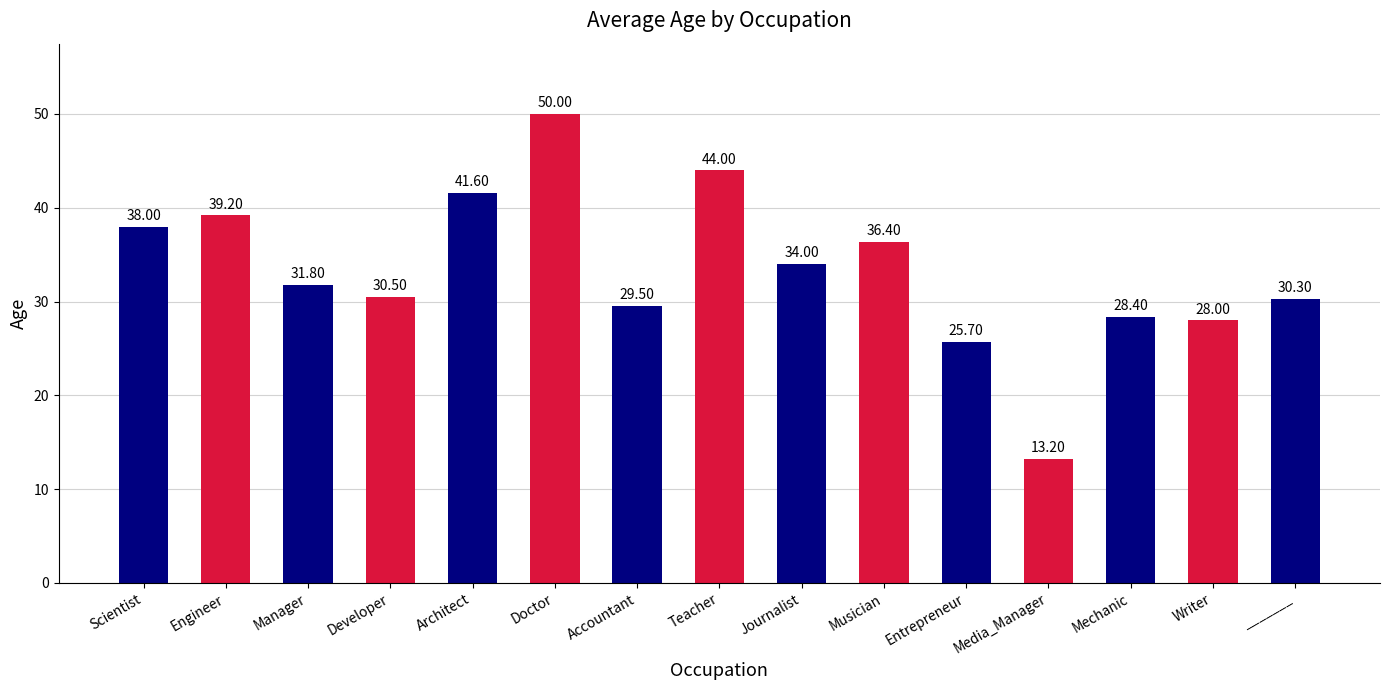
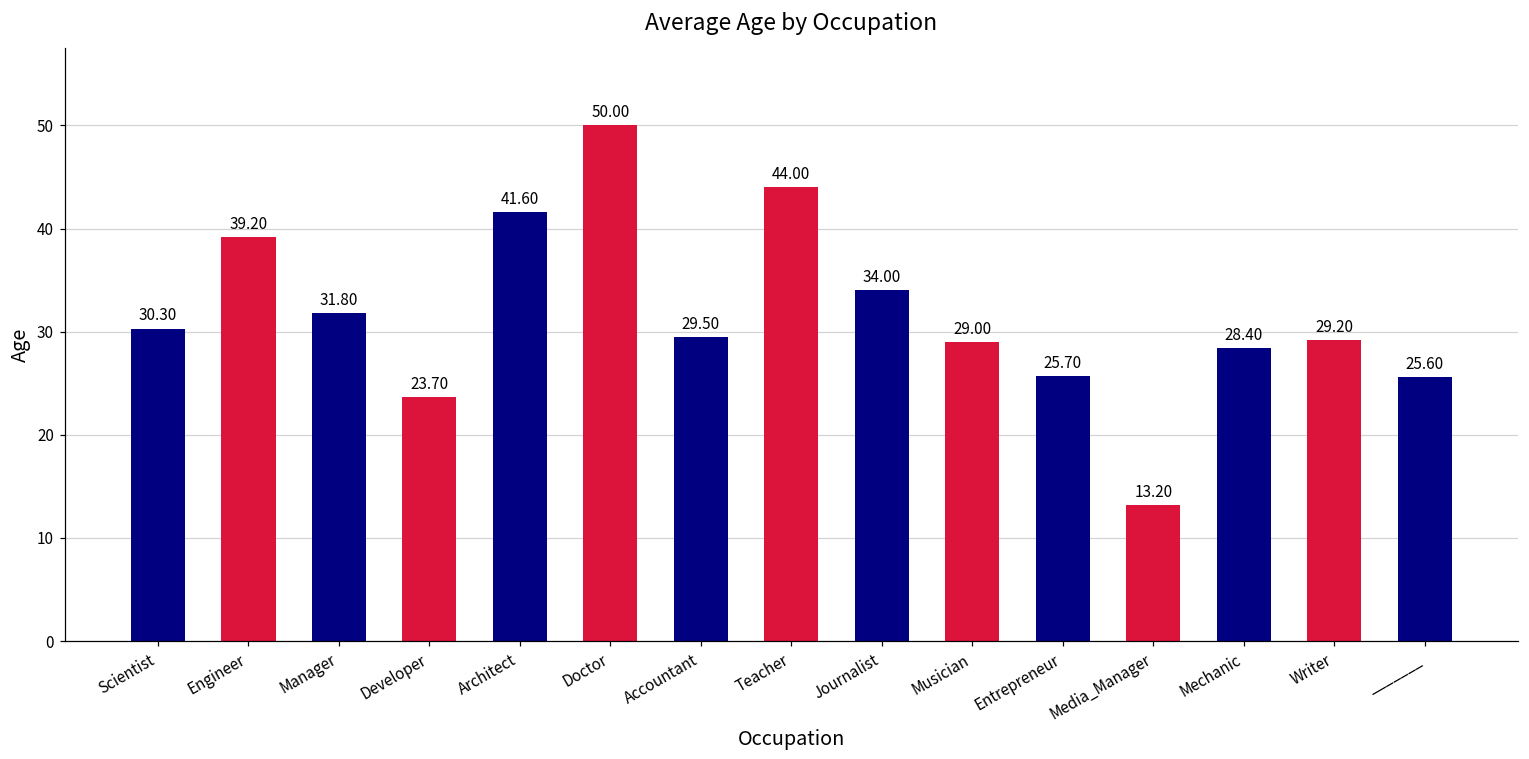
  {
-   "Scientist": 38.00,
+   "Scientist": 30.30,
    "Engineer": 39.20,
    "Manager": 31.80,
-   "Developer": 30.50,
+   "Developer": 23.70,
    "Architect": 41.60,
    "Doctor": 50.00,
    "Accountant": 29.50,
    "Teacher": 44.00,
    "Journalist": 34.00,
-   "Musician": 36.40,
+   "Musician": 29.00,
    "Entrepreneur": 25.70,
    "Media_Manager": 13.20,
    "Mechanic": 28.40,
-   "Writer": 28.00,
-   "_______": 30.30
+   "Writer": 29.20,
+   "_______": 25.60
  }
